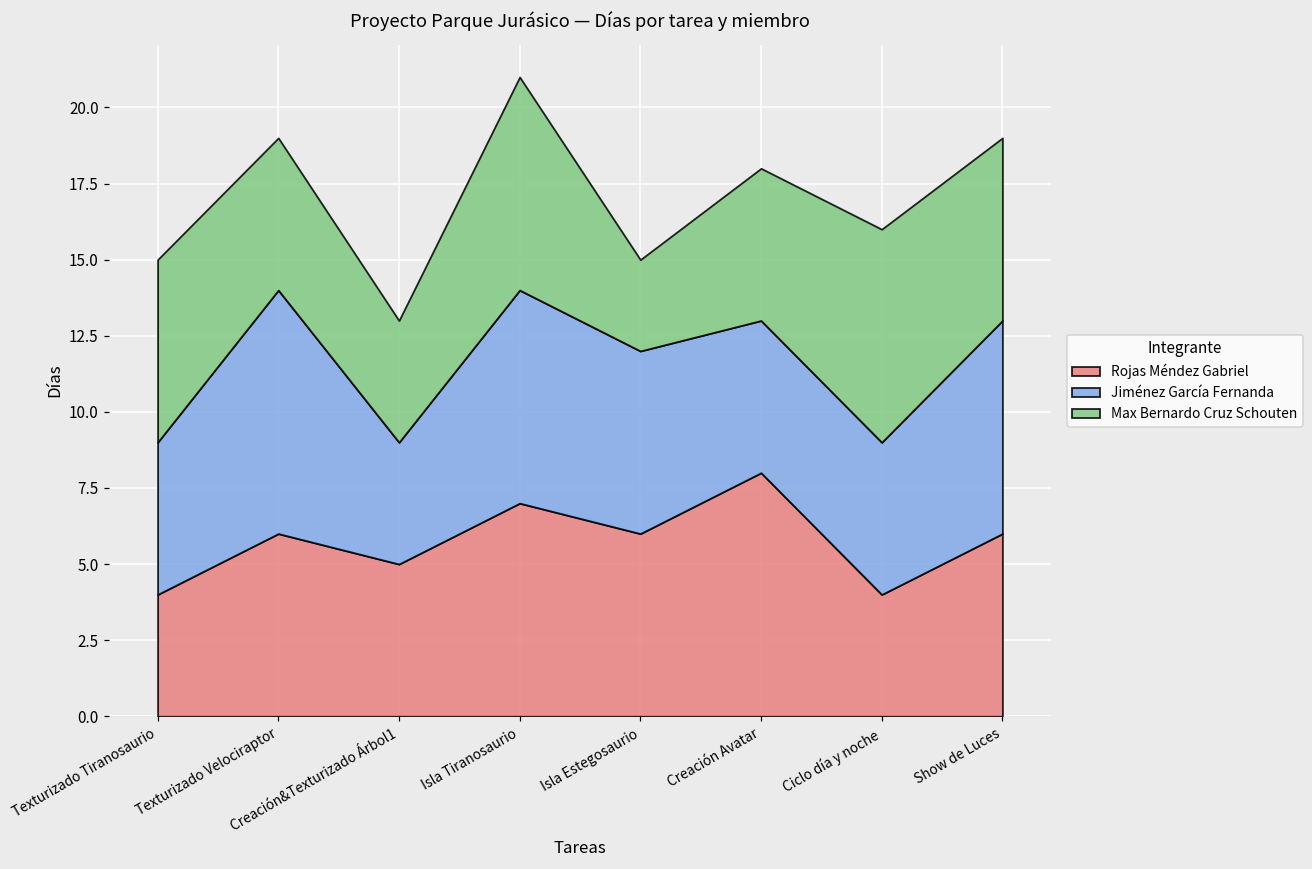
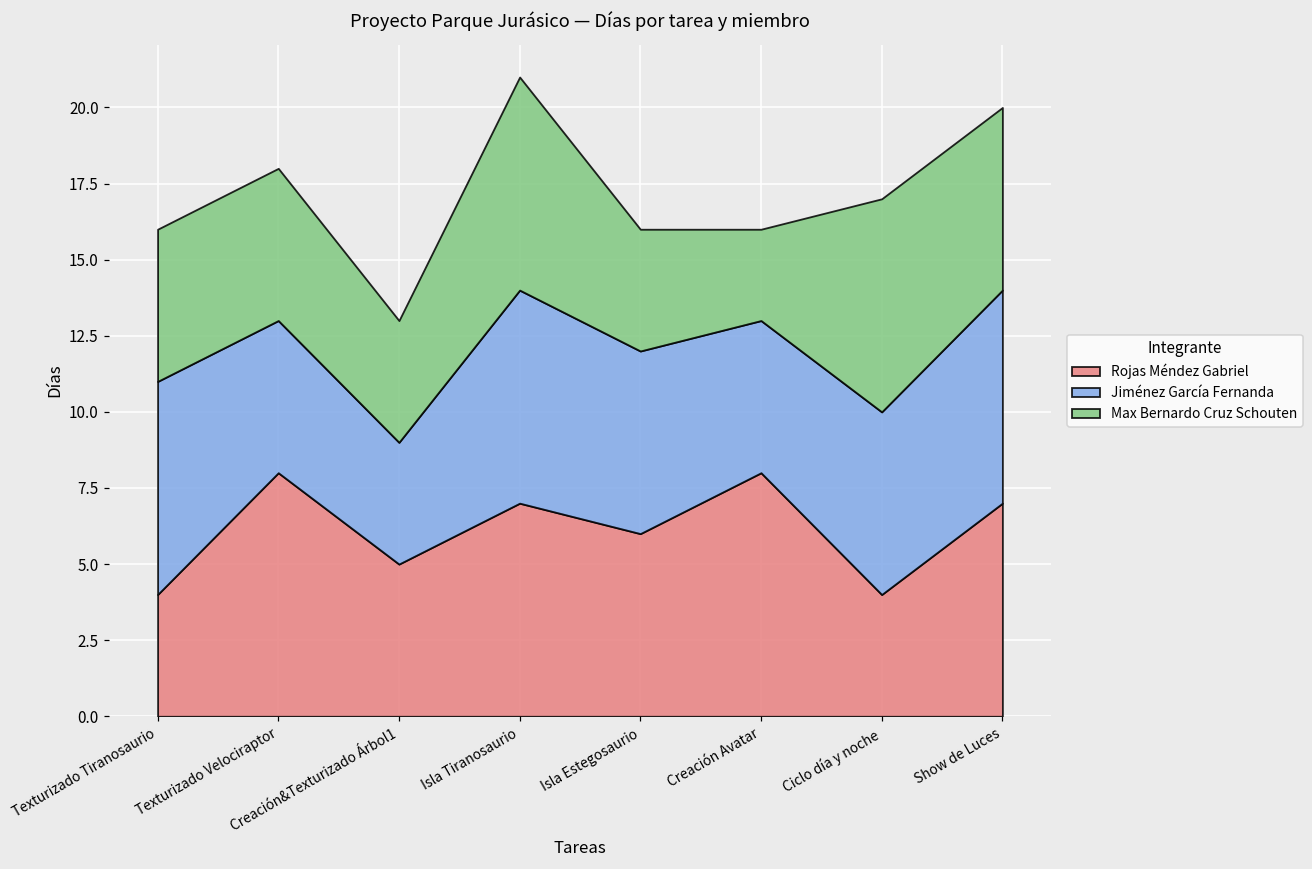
  {
    "Rojas Méndez Gabriel": {
      "Texturizado Tiranosaurio": 4,
-     "Texturizado Velociraptor": 6,
+     "Texturizado Velociraptor": 8,
      "Creación&Texturizado Árbol1": 5,
      "Isla Tiranosaurio": 7,
      "Isla Estegosaurio": 6,
      "Creación Avatar": 8,
      "Ciclo día y noche": 4,
-     "Show de Luces": 6
+     "Show de Luces": 7
    },
    "Jiménez García Fernanda": {
-     "Texturizado Tiranosaurio": 5,
-     "Texturizado Velociraptor": 8,
+     "Texturizado Tiranosaurio": 7,
+     "Texturizado Velociraptor": 5,
      "Creación&Texturizado Árbol1": 4,
      "Isla Tiranosaurio": 7,
      "Isla Estegosaurio": 6,
      "Creación Avatar": 5,
-     "Ciclo día y noche": 5,
+     "Ciclo día y noche": 6,
      "Show de Luces": 7
    },
    "Max Bernardo Cruz Schouten": {
-     "Texturizado Tiranosaurio": 6,
+     "Texturizado Tiranosaurio": 5,
      "Texturizado Velociraptor": 5,
      "Creación&Texturizado Árbol1": 4,
      "Isla Tiranosaurio": 7,
-     "Isla Estegosaurio": 3,
-     "Creación Avatar": 5,
+     "Isla Estegosaurio": 4,
+     "Creación Avatar": 3,
      "Ciclo día y noche": 7,
      "Show de Luces": 6
    }
  }
